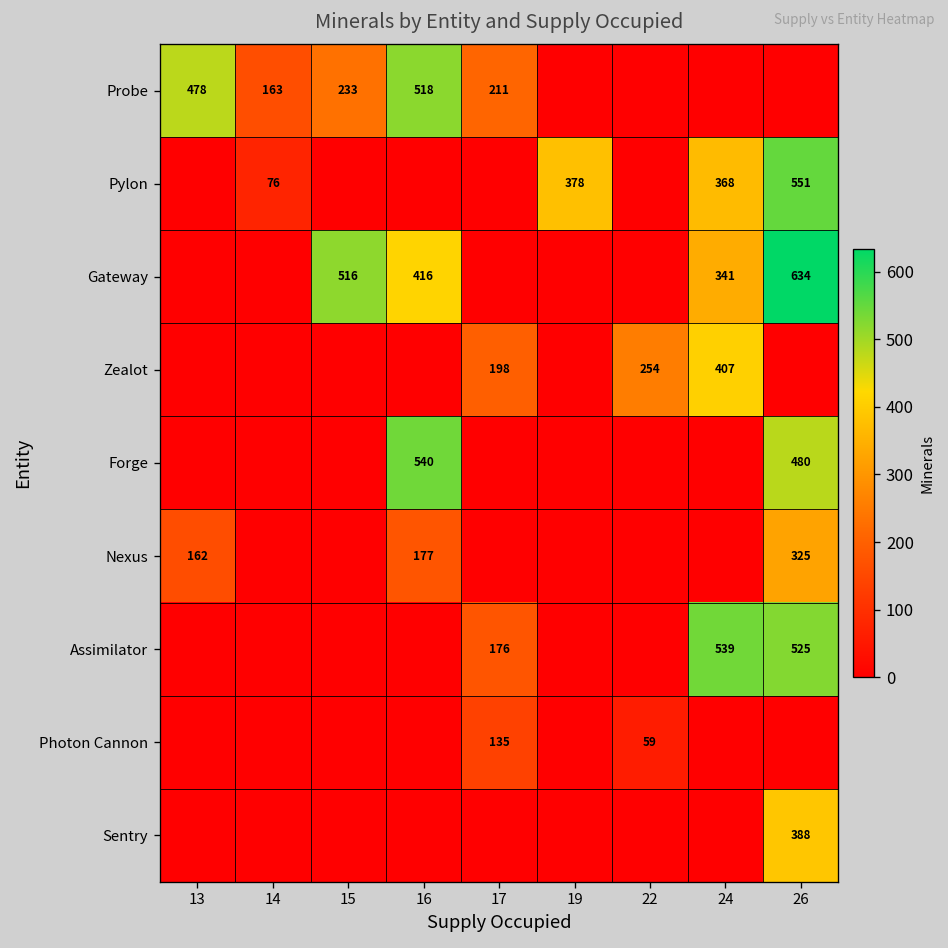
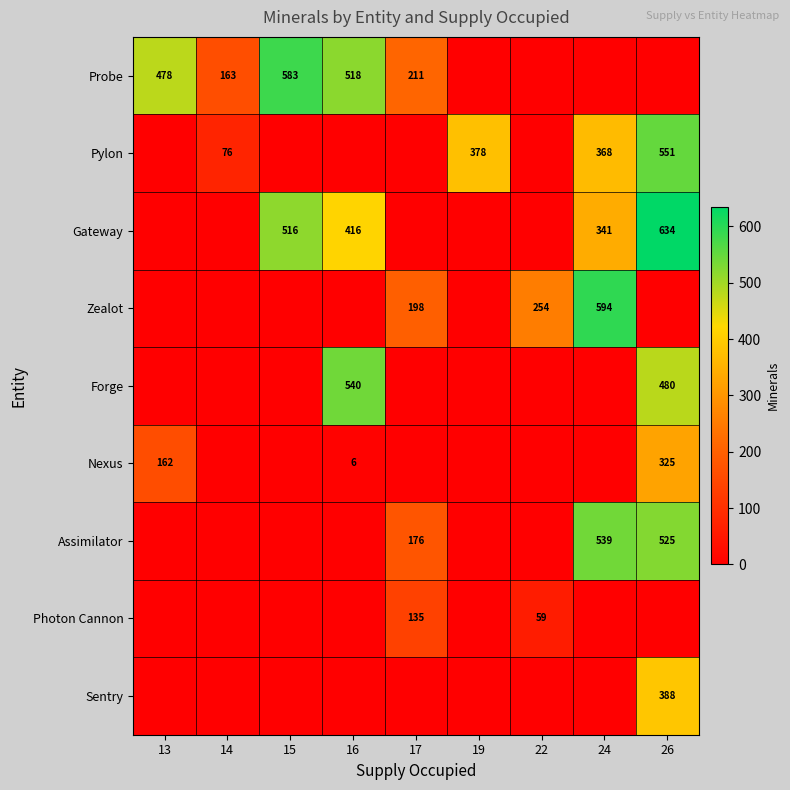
  {
    "Probe": {
      "13": 478,
      "14": 163,
-     "15": 233,
+     "15": 583,
      "16": 518,
      "17": 211
    },
    "Pylon": {
      "14": 76,
      "19": 378,
      "24": 368,
      "26": 551
    },
    "Gateway": {
      "15": 516,
      "16": 416,
      "24": 341,
      "26": 634
    },
    "Zealot": {
      "17": 198,
      "22": 254,
-     "24": 407
+     "24": 594
    },
    "Forge": {
      "16": 540,
      "26": 480
    },
    "Nexus": {
      "13": 162,
-     "16": 177,
+     "16": 6,
      "26": 325
    },
    "Assimilator": {
      "17": 176,
      "24": 539,
      "26": 525
    },
    "Photon Cannon": {
      "17": 135,
      "22": 59
    },
    "Sentry": {
      "26": 388
    }
  }
